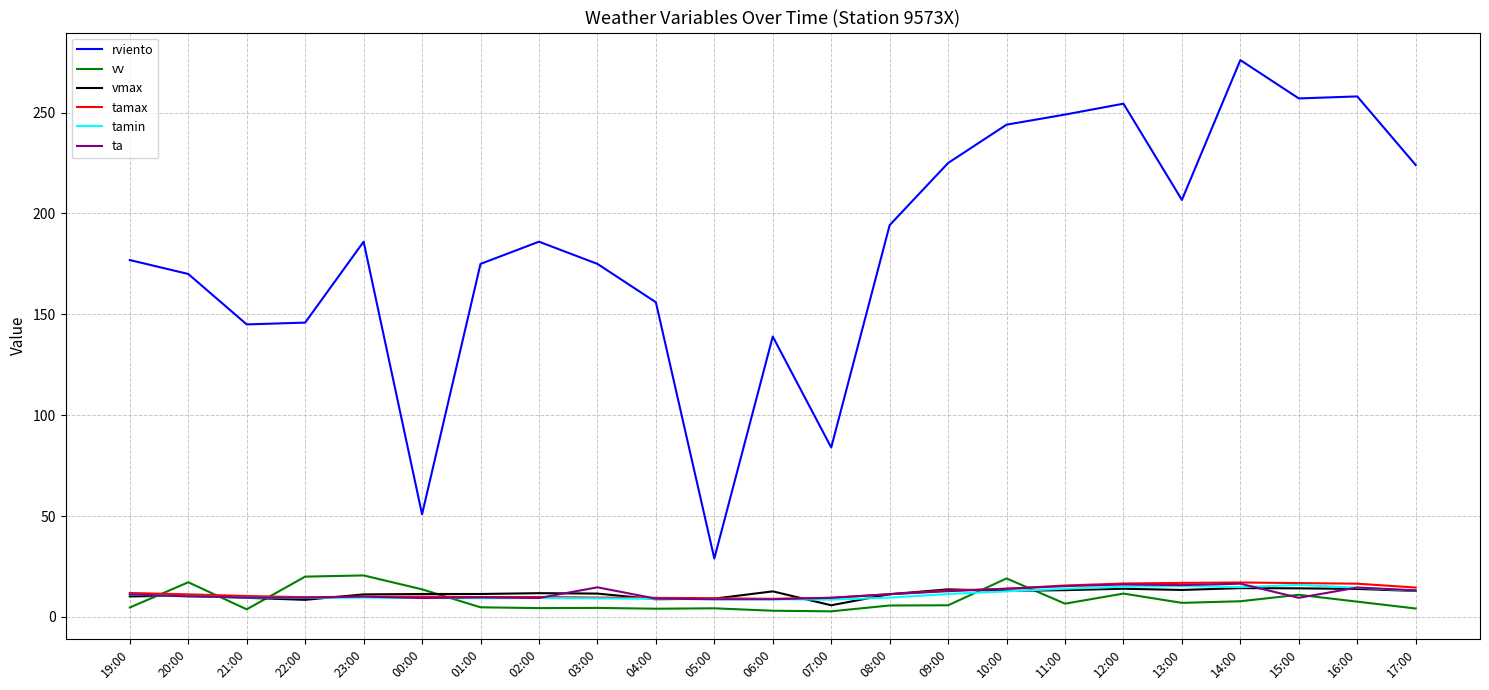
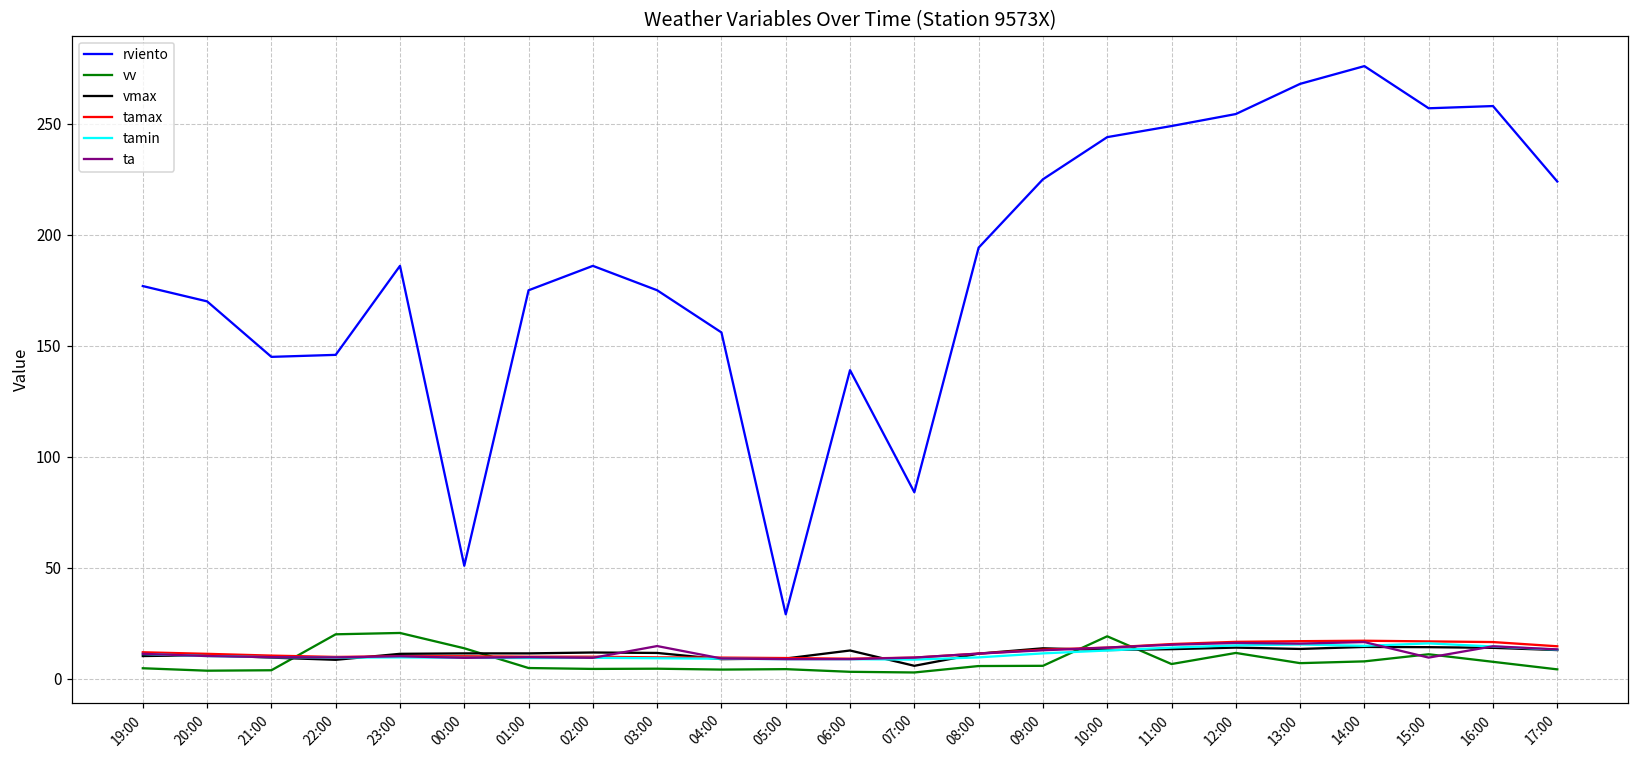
  {
    "rviento": {
      "19:00": 177,
      "20:00": 170,
      "21:00": 145,
      "22:00": 146,
      "23:00": 186,
      "00:00": 51,
      "01:00": 175,
      "02:00": 186,
      "03:00": 175,
      "04:00": 156,
      "05:00": 29,
      "06:00": 139,
      "07:00": 84,
      "08:00": 194,
      "09:00": 225,
      "10:00": 244,
      "11:00": 249,
      "12:00": 254,
-     "13:00": 207,
+     "13:00": 268,
      "14:00": 276,
      "15:00": 257,
      "16:00": 258,
      "17:00": 224
    },
    "vv": {
      "19:00": 5,
-     "20:00": 17,
+     "20:00": 4,
      "21:00": 4,
      "22:00": 20,
      "23:00": 21,
      "00:00": 14,
      "01:00": 5,
      "02:00": 4,
      "03:00": 5,
      "04:00": 4,
      "05:00": 4,
      "06:00": 3,
      "07:00": 3,
      "08:00": 6,
      "09:00": 6,
      "10:00": 19,
      "11:00": 7,
      "12:00": 12,
      "13:00": 7,
      "14:00": 8,
      "15:00": 11,
      "16:00": 8,
      "17:00": 4
    },
    "vmax": {
      "00:00": 11,
      "01:00": 11,
      "02:00": 12,
      "03:00": 12,
      "06:00": 13,
      "07:00": 6,
      "13:00": 13,
      "15:00": 14
    },
    "tamax": {
      "16:00": 17,
      "17:00": 15
    },
    "tamin": {
      "08:00": 10,
      "09:00": 11
    },
    "ta": {
      "03:00": 15,
      "15:00": 10
    }
  }
